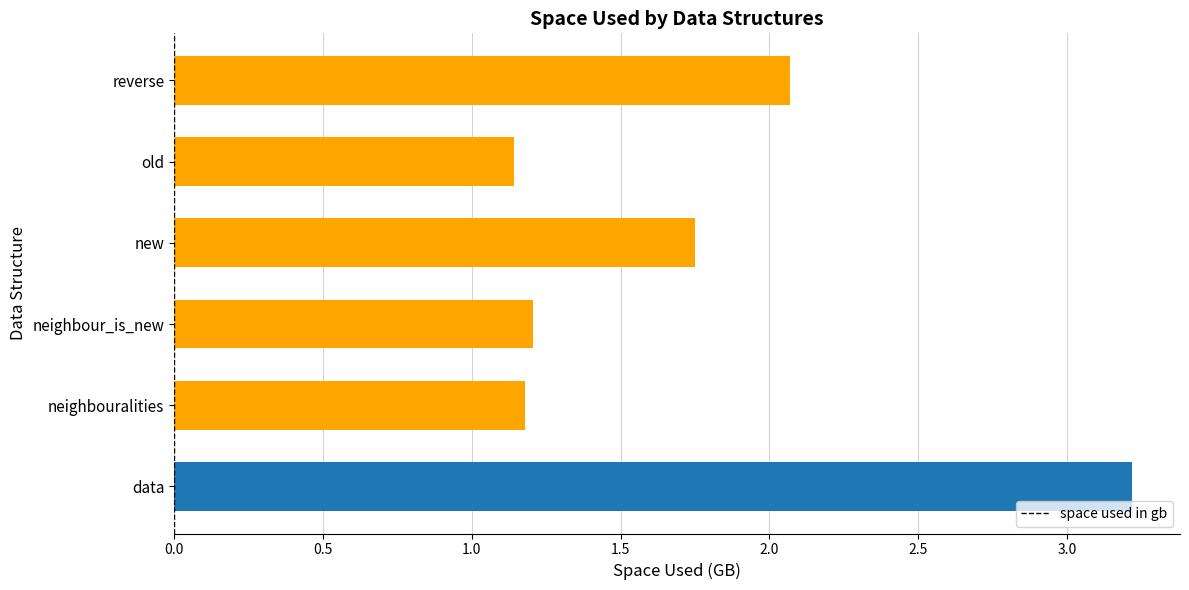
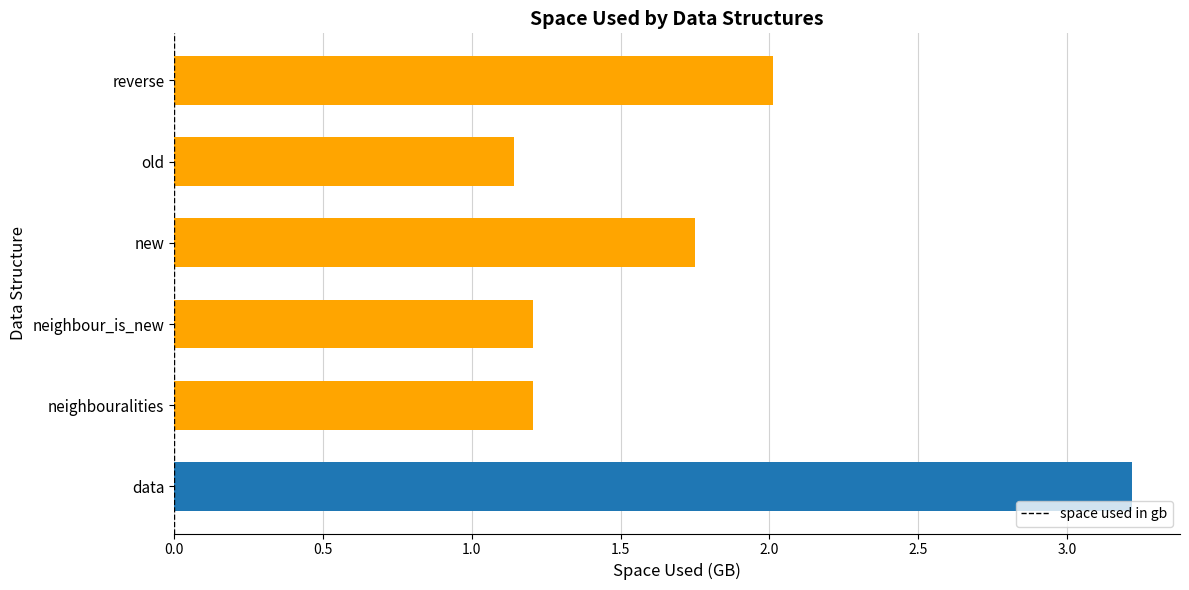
  {
-   "reverse": 2.07,
+   "reverse": 2.01,
    "old": 1.14,
    "new": 1.75,
    "neighbour_is_new": 1.21,
-   "neighbouralities": 1.18,
+   "neighbouralities": 1.21,
    "data": 3.22
  }
